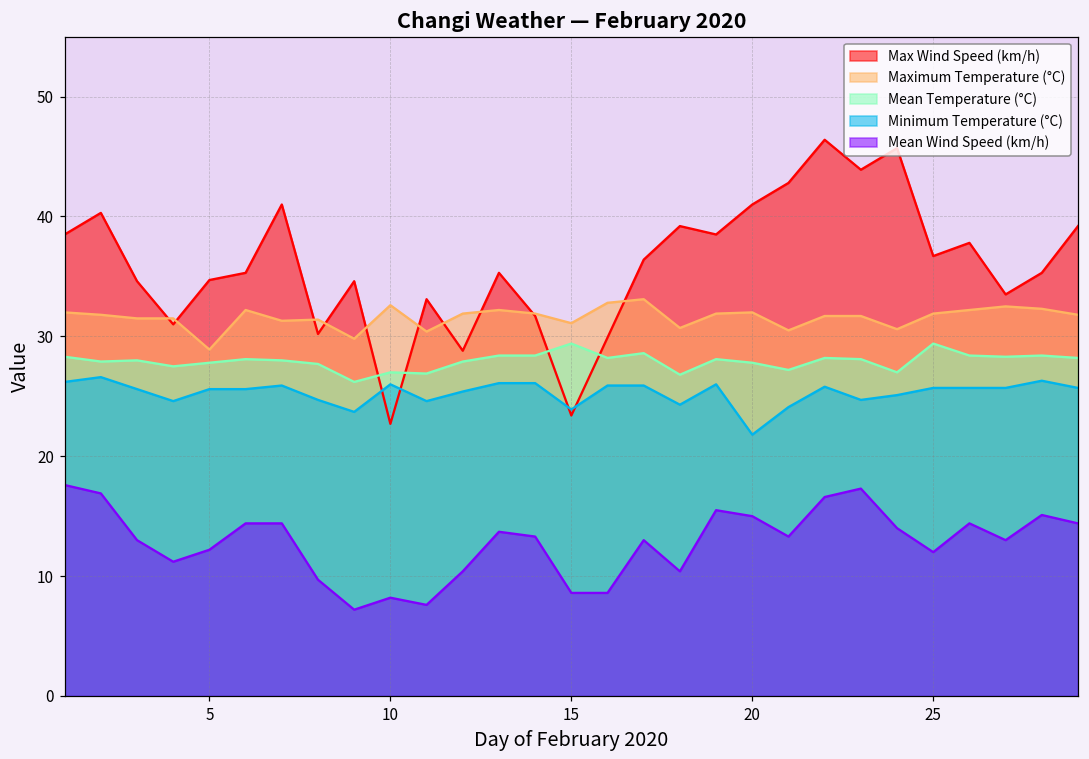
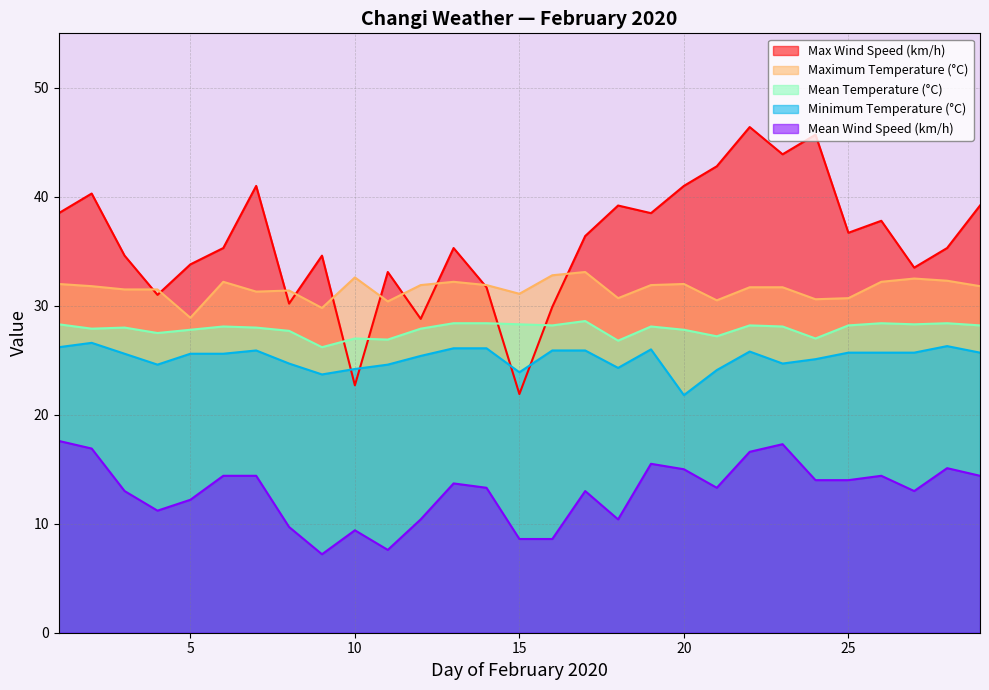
  {
    "Max Wind Speed (km/h)": {
-     "5": 34.7,
+     "5": 33.8,
      "10": 22.7,
-     "15": 23.4,
+     "15": 21.9,
      "20": 41.0,
      "25": 36.7
    },
    "Maximum Temperature (°C)": {
      "5": 28.9,
      "10": 32.6,
      "15": 31.1,
      "20": 32.0,
-     "25": 31.9
+     "25": 30.7
    },
    "Mean Temperature (°C)": {
      "5": 27.8,
      "10": 27.0,
-     "15": 29.4,
+     "15": 28.3,
      "20": 27.8,
-     "25": 29.4
+     "25": 28.2
    },
    "Minimum Temperature (°C)": {
      "5": 25.6,
-     "10": 26.0,
+     "10": 24.2,
      "15": 23.9,
      "20": 21.8,
      "25": 25.7
    },
    "Mean Wind Speed (km/h)": {
      "5": 12.2,
-     "10": 8.2,
+     "10": 9.4,
      "15": 8.6,
      "20": 15.0,
-     "25": 12
+     "25": 14
    }
  }
